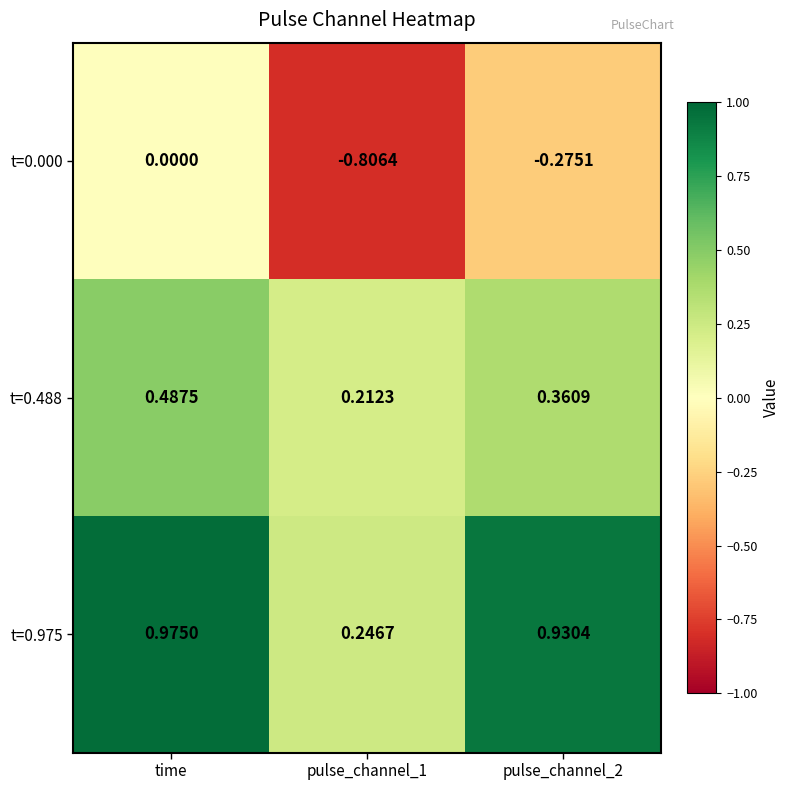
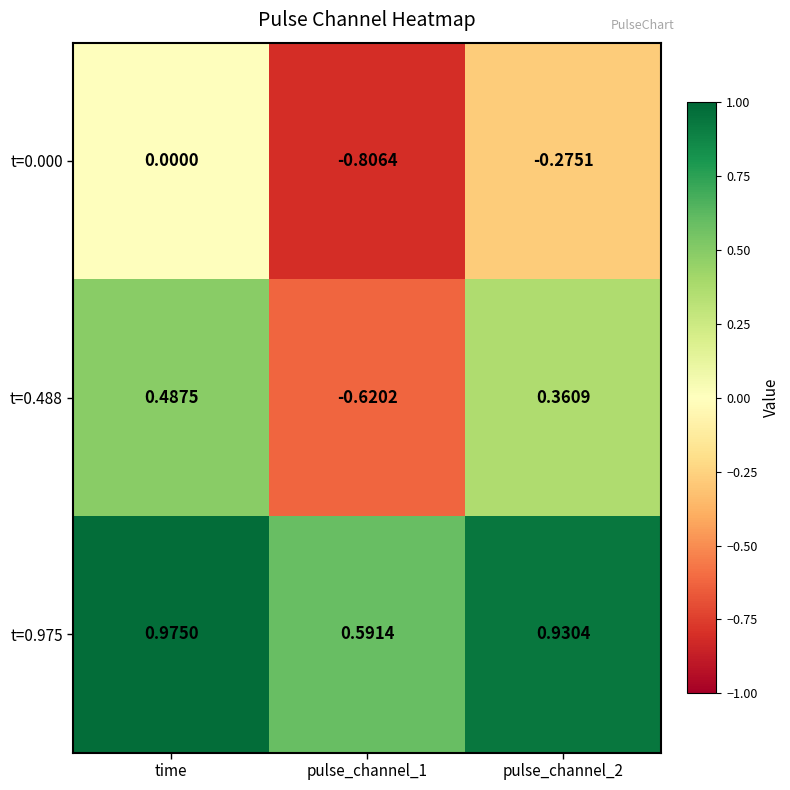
  {
    "t=0.000": {
      "time": 0.0000,
      "pulse_channel_1": -0.8064,
      "pulse_channel_2": -0.2751
    },
    "t=0.488": {
      "time": 0.4875,
-     "pulse_channel_1": 0.2123,
+     "pulse_channel_1": -0.6202,
      "pulse_channel_2": 0.3609
    },
    "t=0.975": {
      "time": 0.9750,
-     "pulse_channel_1": 0.2467,
+     "pulse_channel_1": 0.5914,
      "pulse_channel_2": 0.9304
    }
  }
